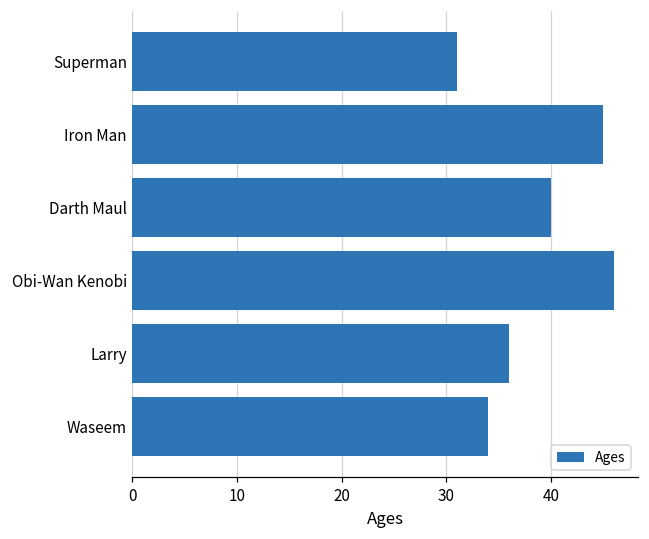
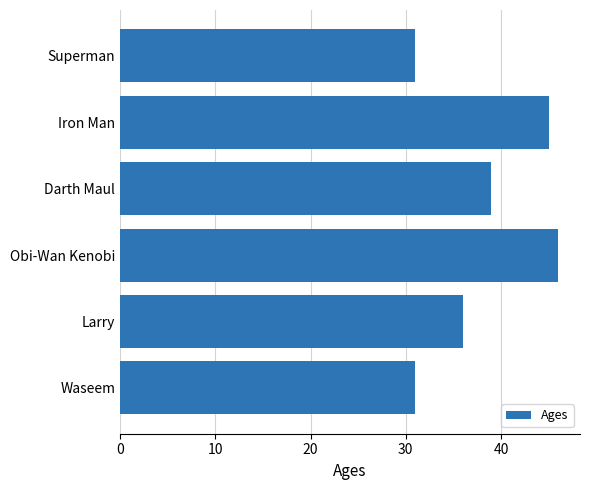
  {
    "Superman": 31,
    "Iron Man": 45,
-   "Darth Maul": 40,
+   "Darth Maul": 39,
    "Obi-Wan Kenobi": 46,
    "Larry": 36,
-   "Waseem": 34
+   "Waseem": 31
  }
